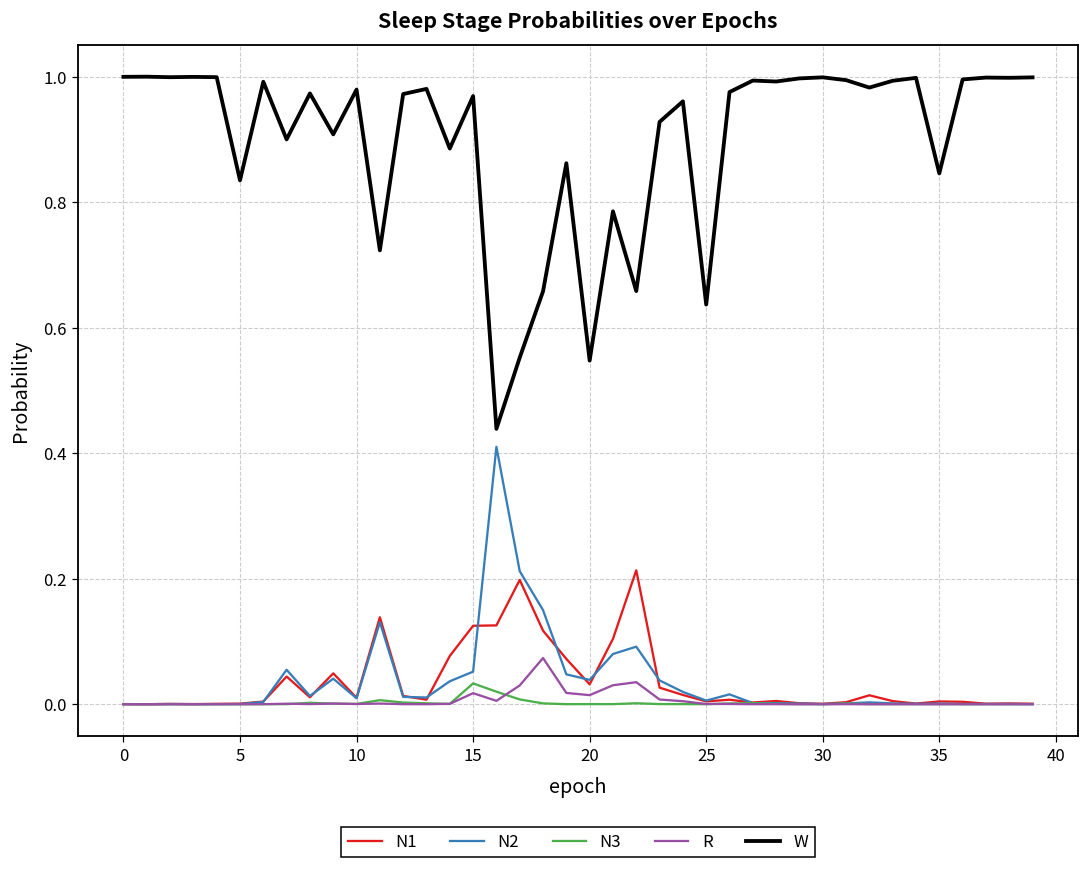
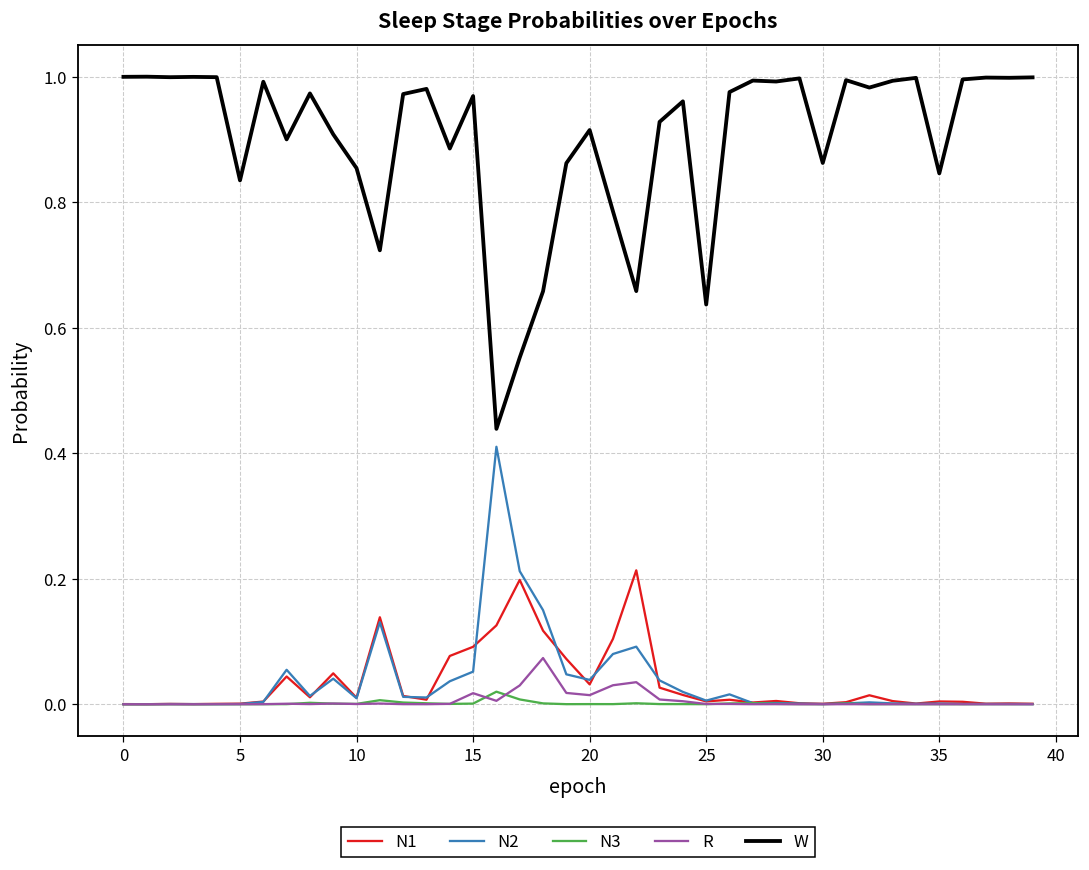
  {
    "N1": {
-     "15": 0.12,
+     "15": 0.09,
      "20": 0.03
    },
    "N2": {
      "15": 0.05,
      "20": 0.04
    },
    "N3": {
-     "15": 0.03,
+     "15": 0.00,
      "20": 0.00
    },
    "R": {
      "15": 0.02,
      "20": 0.01
    },
    "W": {
      "0": 1.00,
      "5": 0.83,
-     "10": 0.98,
+     "10": 0.85,
      "15": 0.97,
-     "20": 0.55,
+     "20": 0.91,
      "25": 0.64,
-     "30": 1.00,
+     "30": 0.86,
      "35": 0.85
    }
  }
